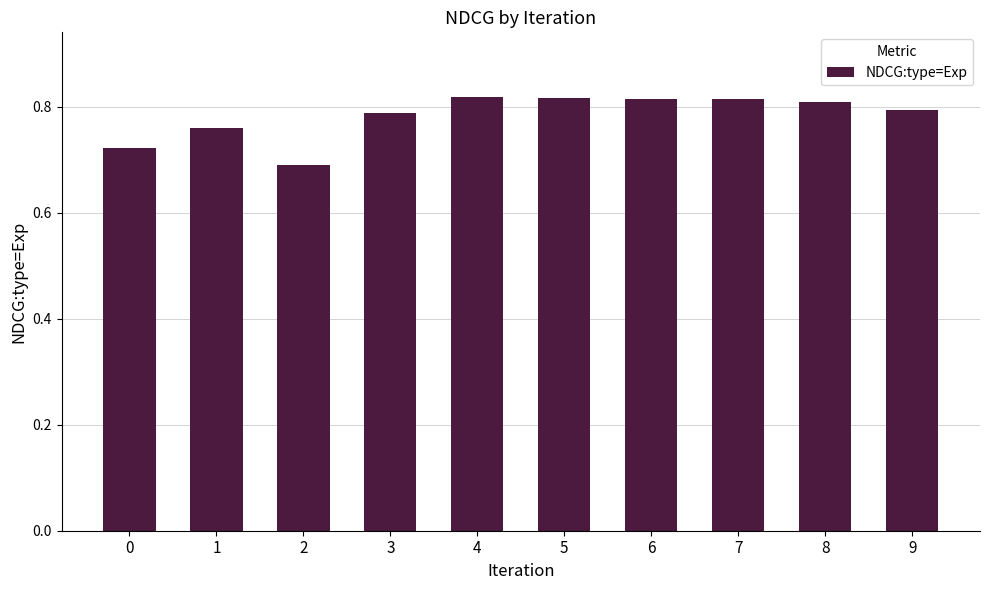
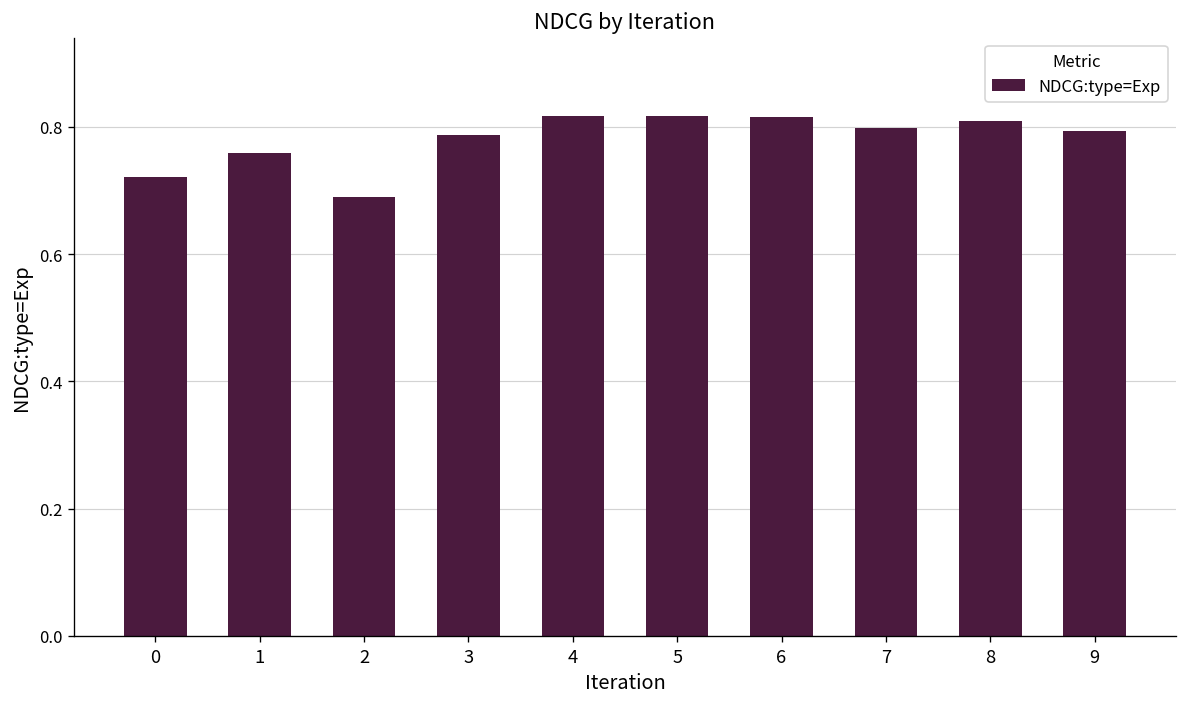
  {
    "0": 0.72,
    "1": 0.76,
    "2": 0.69,
    "3": 0.79,
    "4": 0.82,
    "5": 0.82,
    "6": 0.82,
-   "7": 0.81,
+   "7": 0.80,
    "8": 0.81,
    "9": 0.79
  }
